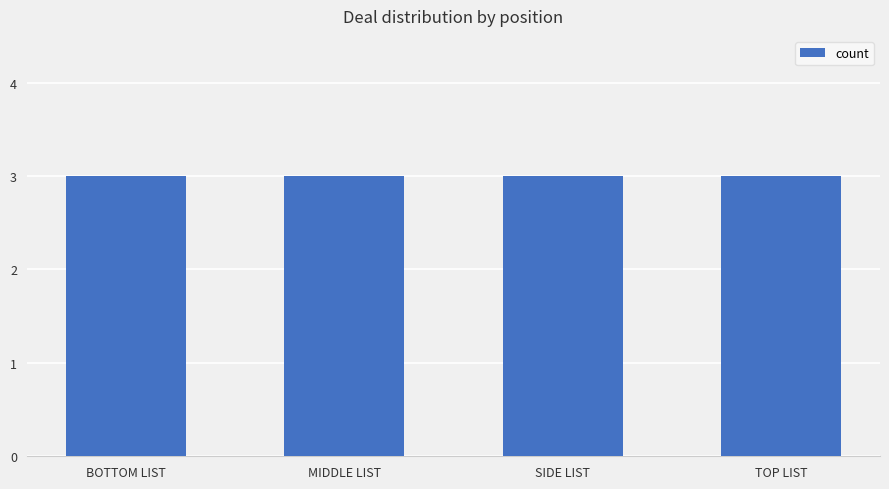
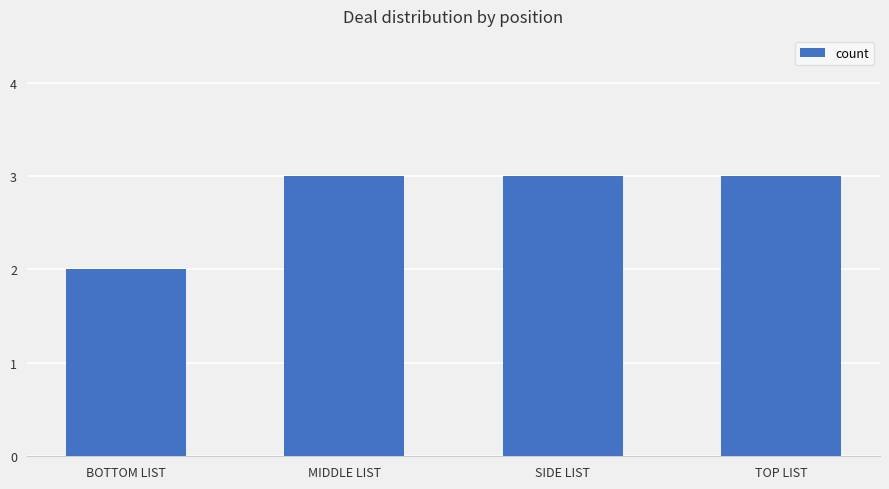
  {
-   "BOTTOM LIST": 3,
+   "BOTTOM LIST": 2,
    "MIDDLE LIST": 3,
    "SIDE LIST": 3,
    "TOP LIST": 3
  }
